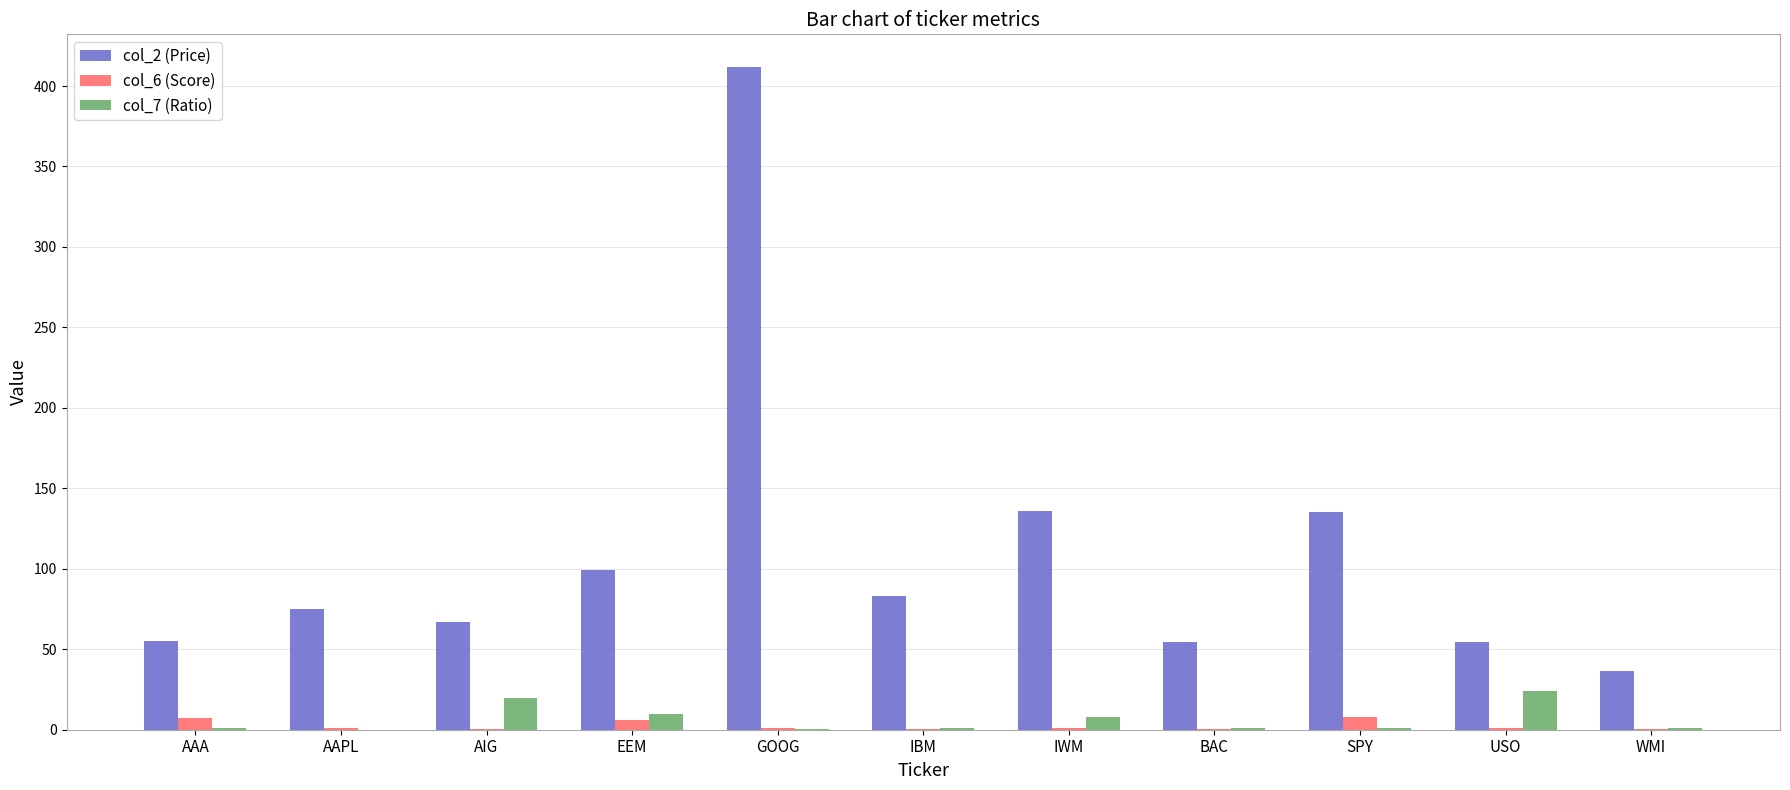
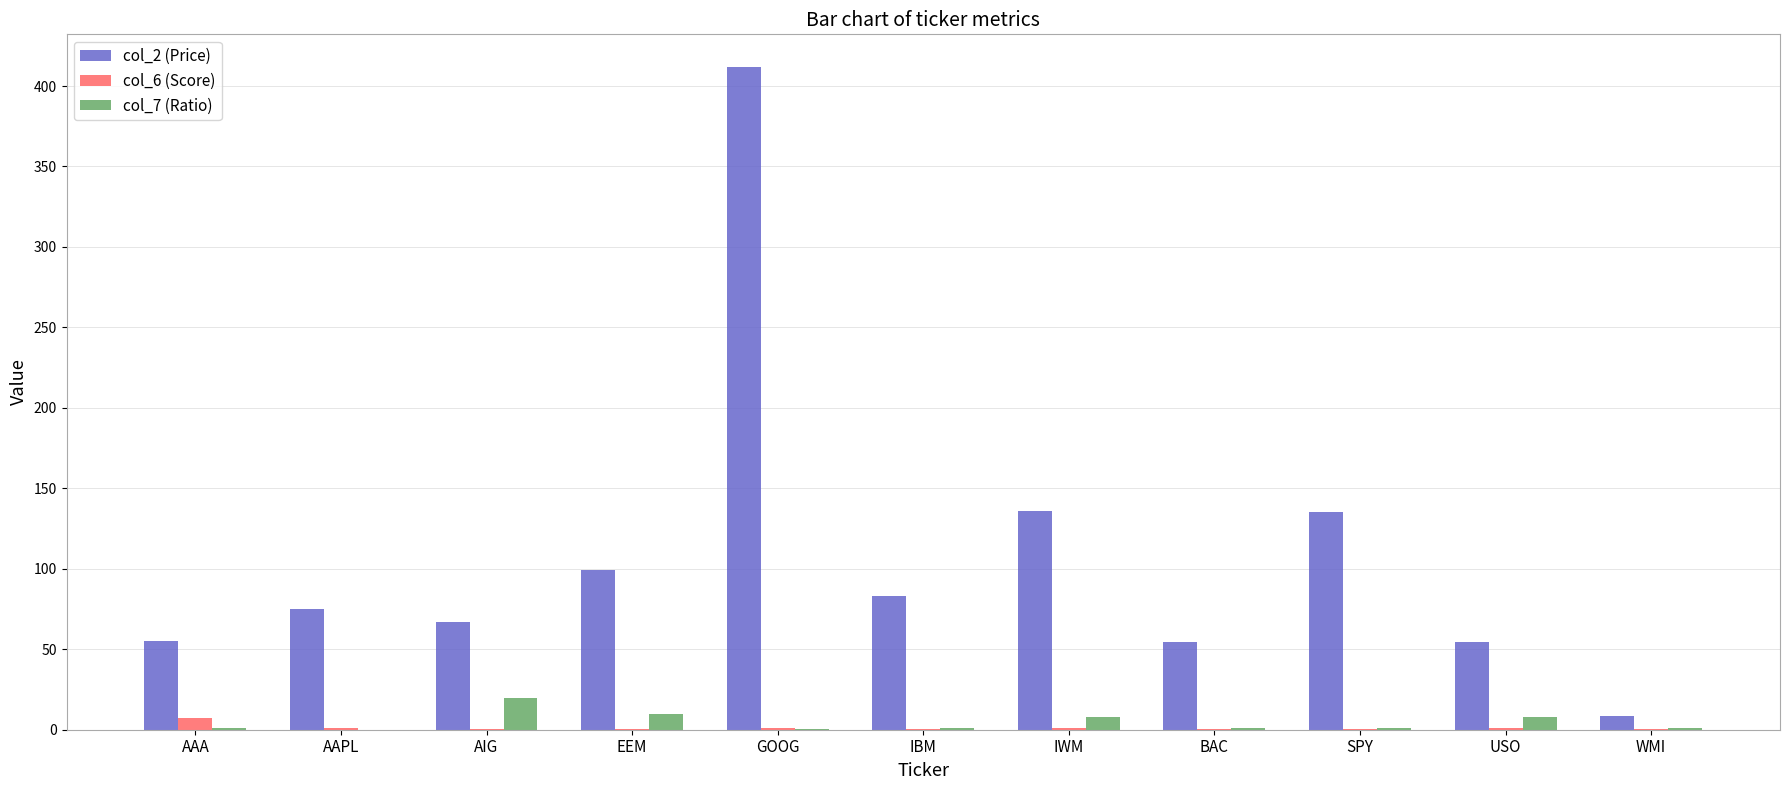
  {
    "col_2 (Price)": {
      "AAA": 55,
      "AAPL": 75,
      "AIG": 67,
      "EEM": 99,
      "GOOG": 412,
      "IBM": 83,
      "IWM": 136,
      "BAC": 55,
      "SPY": 135,
      "USO": 55,
-     "WMI": 37
+     "WMI": 8
    },
    "col_6 (Score)": {
      "AAA": 7,
-     "EEM": 6,
-     "SPY": 8
+     "EEM": 1,
+     "SPY": 1
    },
    "col_7 (Ratio)": {
      "AIG": 20,
      "EEM": 10,
      "IWM": 8,
-     "USO": 24
+     "USO": 8
    }
  }
